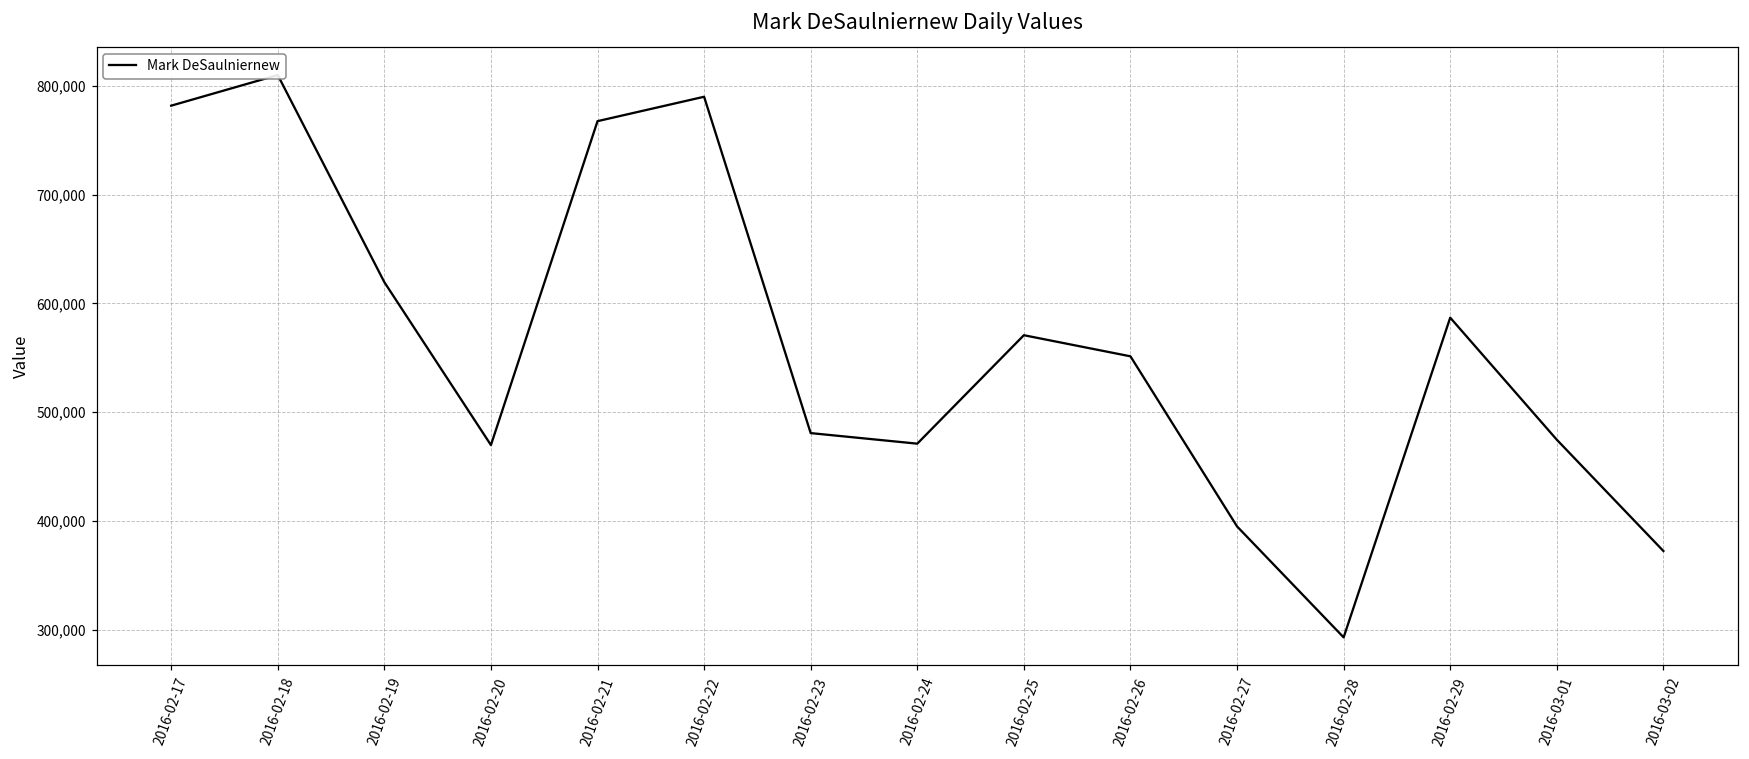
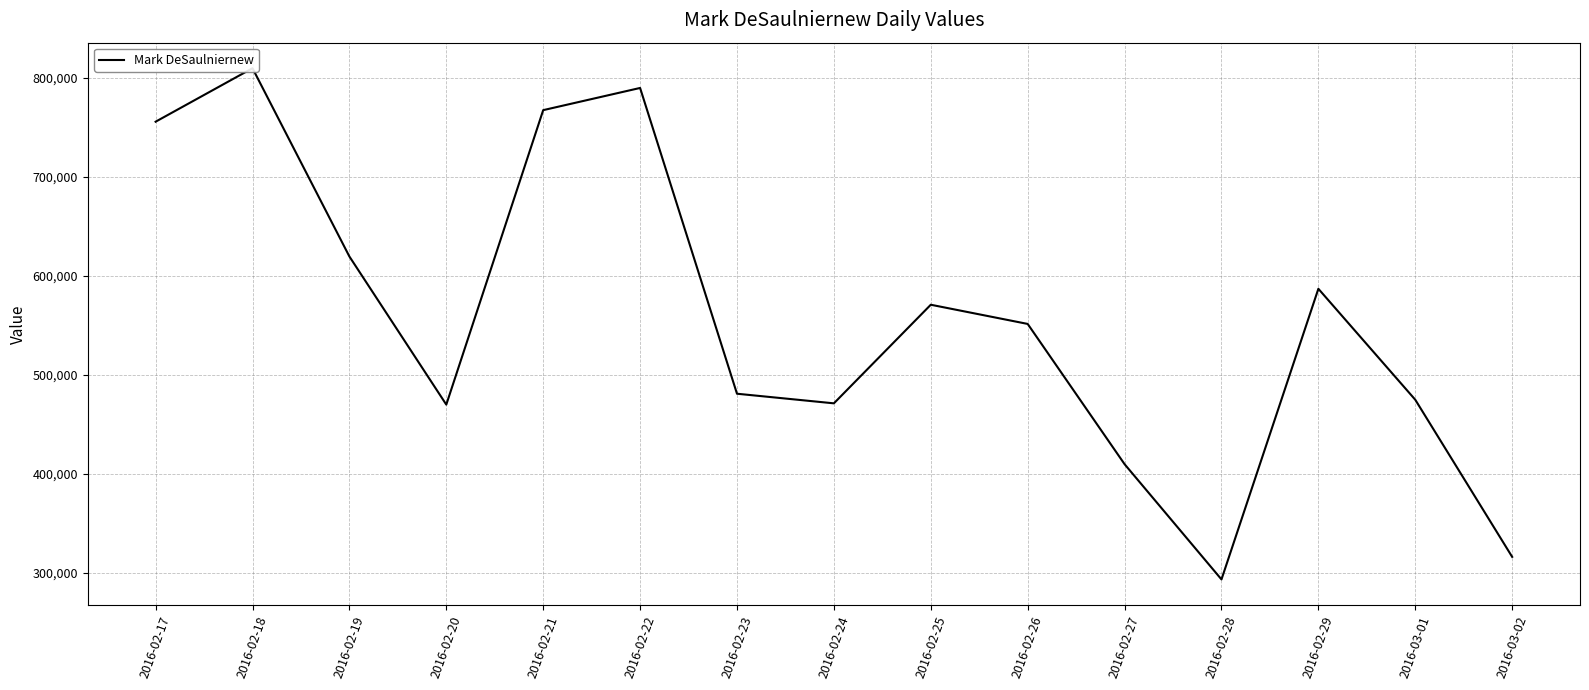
  {
-   "2016-02-17": "780,000",
+   "2016-02-17": "760,000",
    "2016-02-19": "620,000",
    "2016-02-20": "470,000",
    "2016-02-21": "770,000",
    "2016-02-22": "790,000",
    "2016-02-23": "480,000",
    "2016-02-24": "470,000",
    "2016-02-25": "570,000",
    "2016-02-26": "550,000",
-   "2016-02-27": "400,000",
+   "2016-02-27": "410,000",
    "2016-02-28": "290,000",
    "2016-02-29": "590,000",
    "2016-03-01": "470,000",
-   "2016-03-02": "370,000"
+   "2016-03-02": "320,000"
  }
